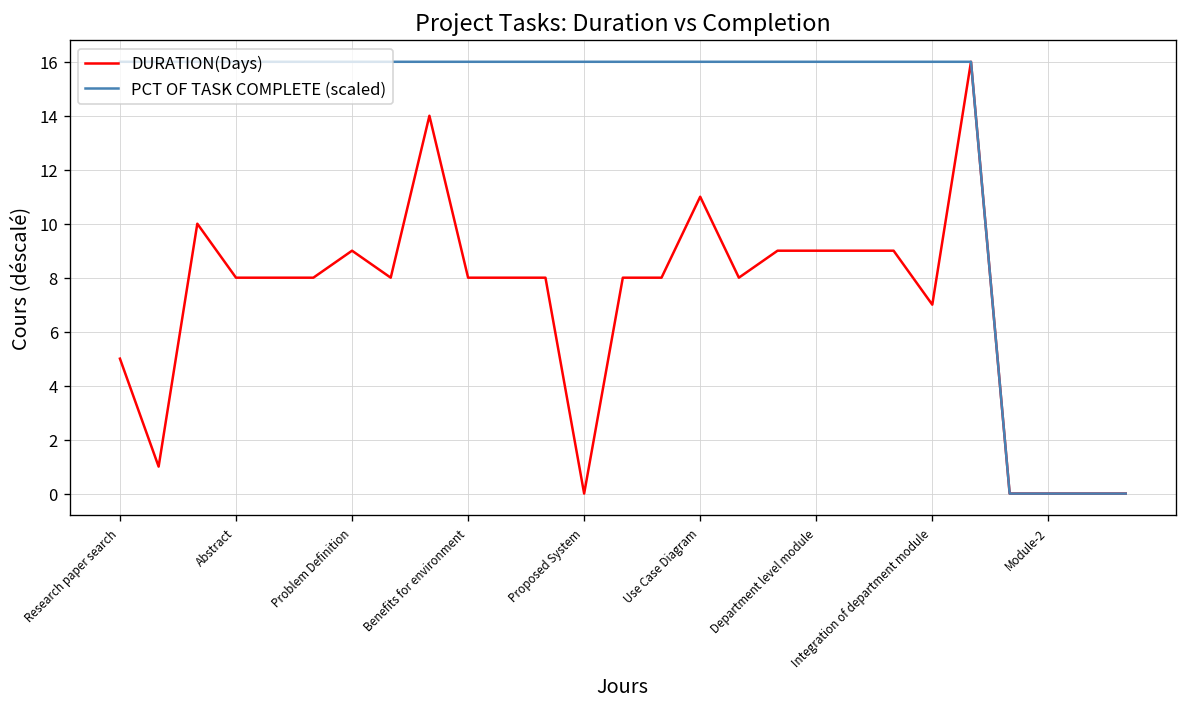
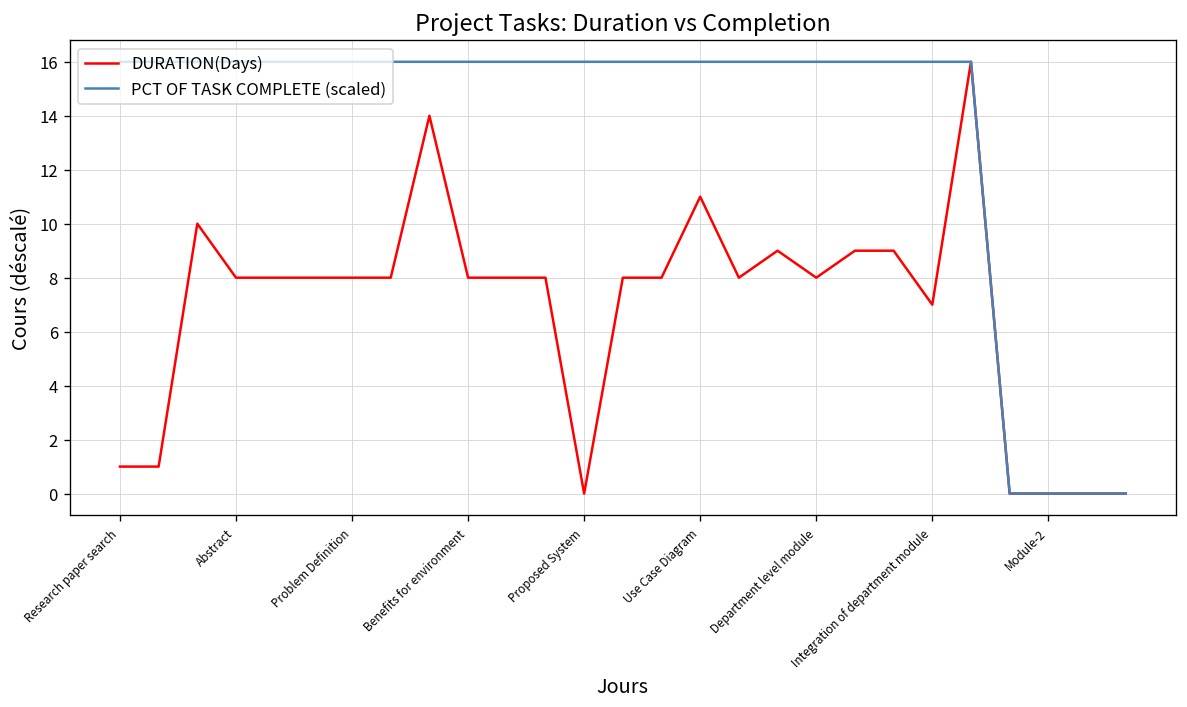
  {
    "DURATION(Days)": {
-     "Research paper search": 5,
+     "Research paper search": 1,
      "Abstract": 8,
-     "Problem Definition": 9,
+     "Problem Definition": 8,
      "Benefits for environment": 8,
      "Proposed System": 0,
      "Use Case Diagram": 11,
-     "Department level module": 9,
+     "Department level module": 8,
      "Integration of department module": 7
    },
    "PCT OF TASK COMPLETE (scaled)": {
      "Benefits for environment": 16,
      "Proposed System": 16,
      "Use Case Diagram": 16,
      "Department level module": 16,
      "Integration of department module": 16
    }
  }
